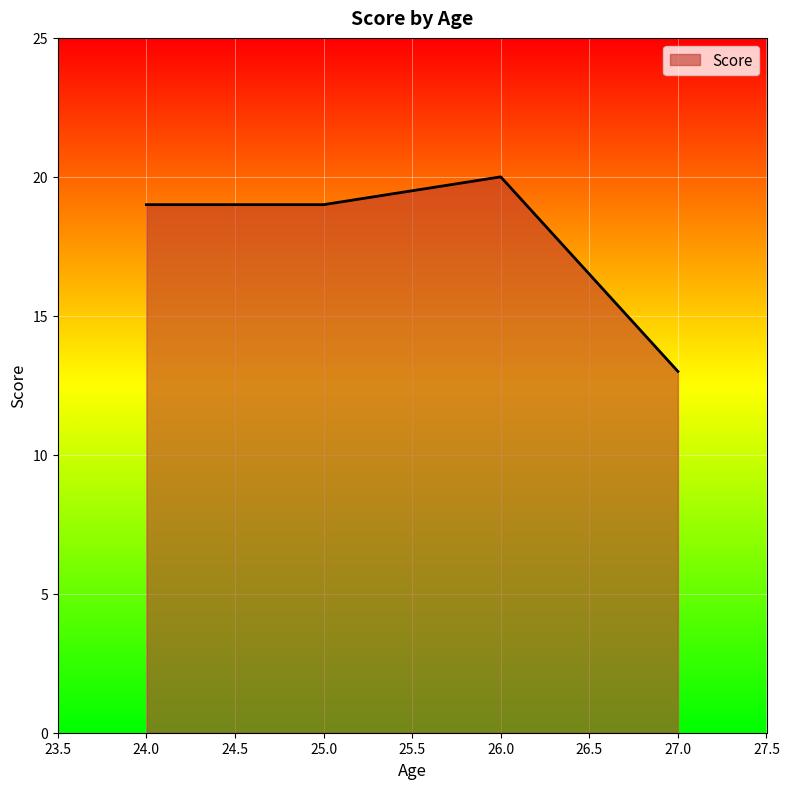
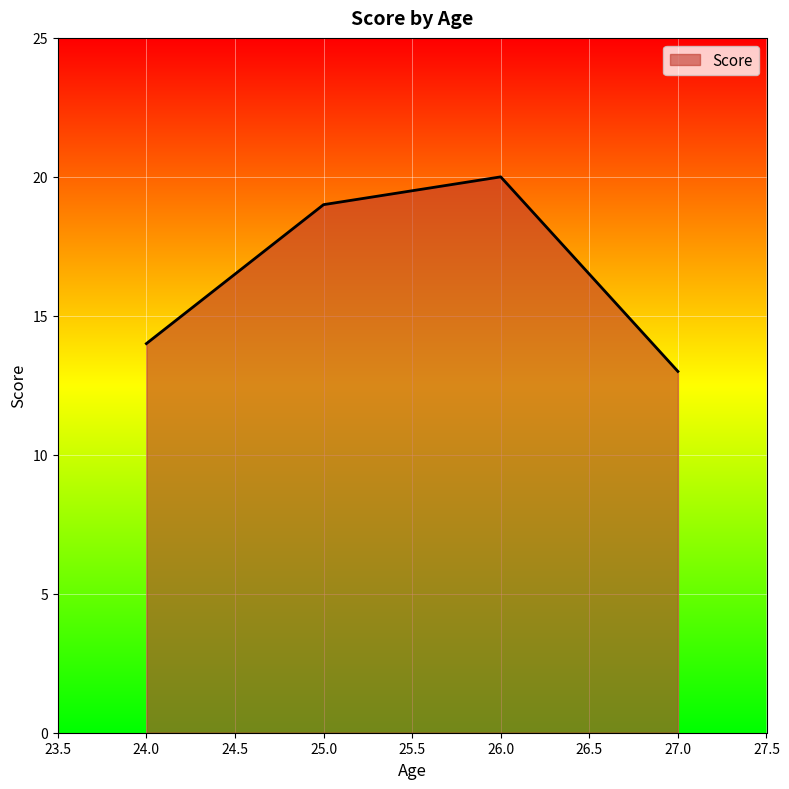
  {
-   "24.0": 19,
+   "24.0": 14,
    "25.0": 19,
    "26.0": 20,
    "27.0": 13
  }
